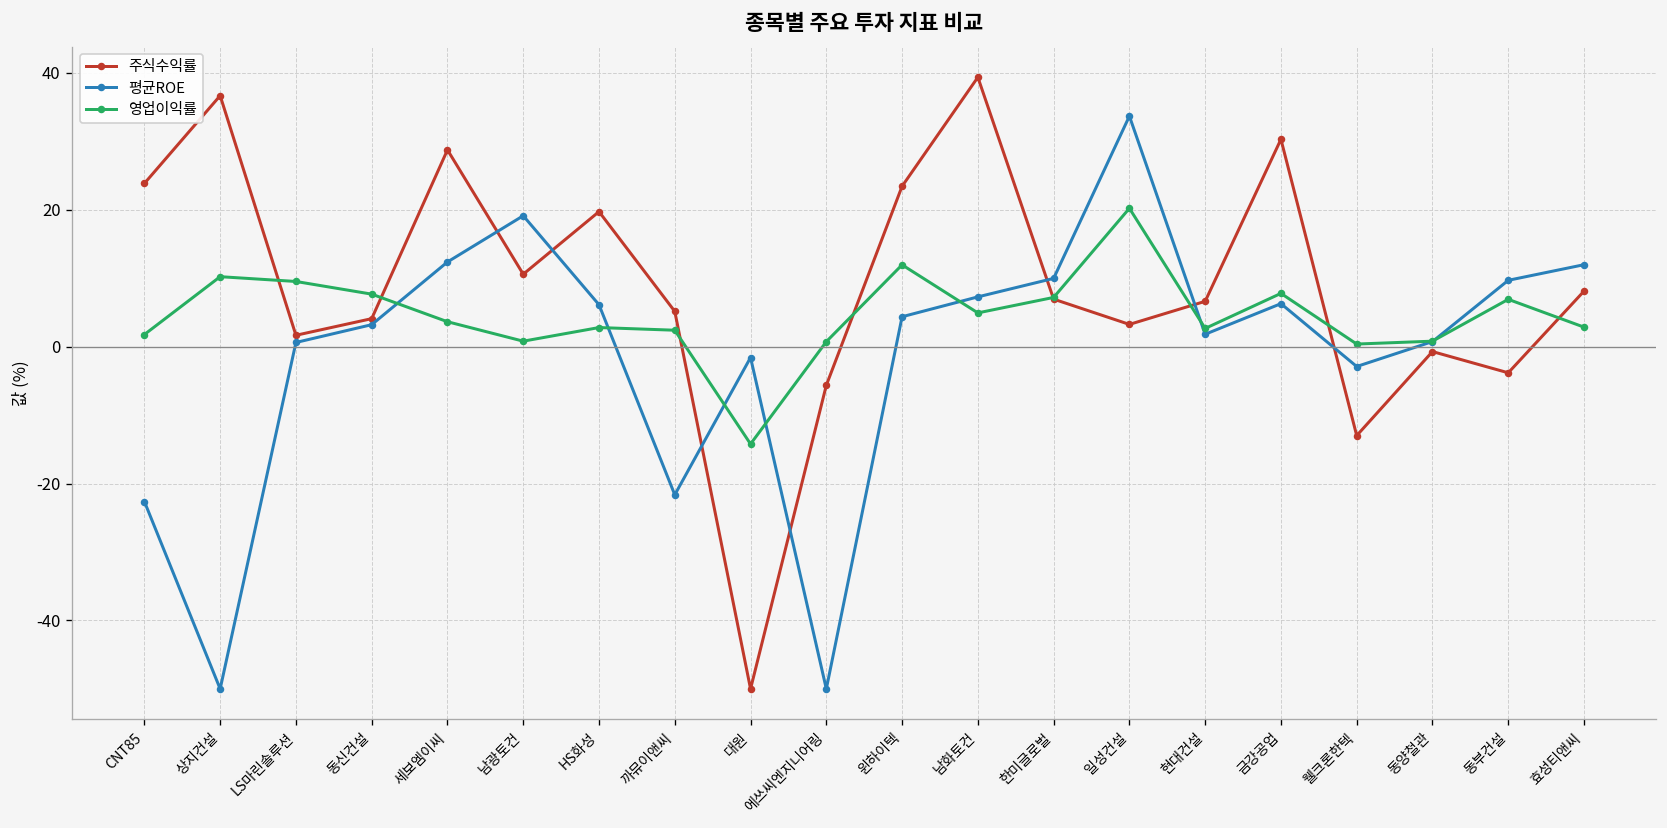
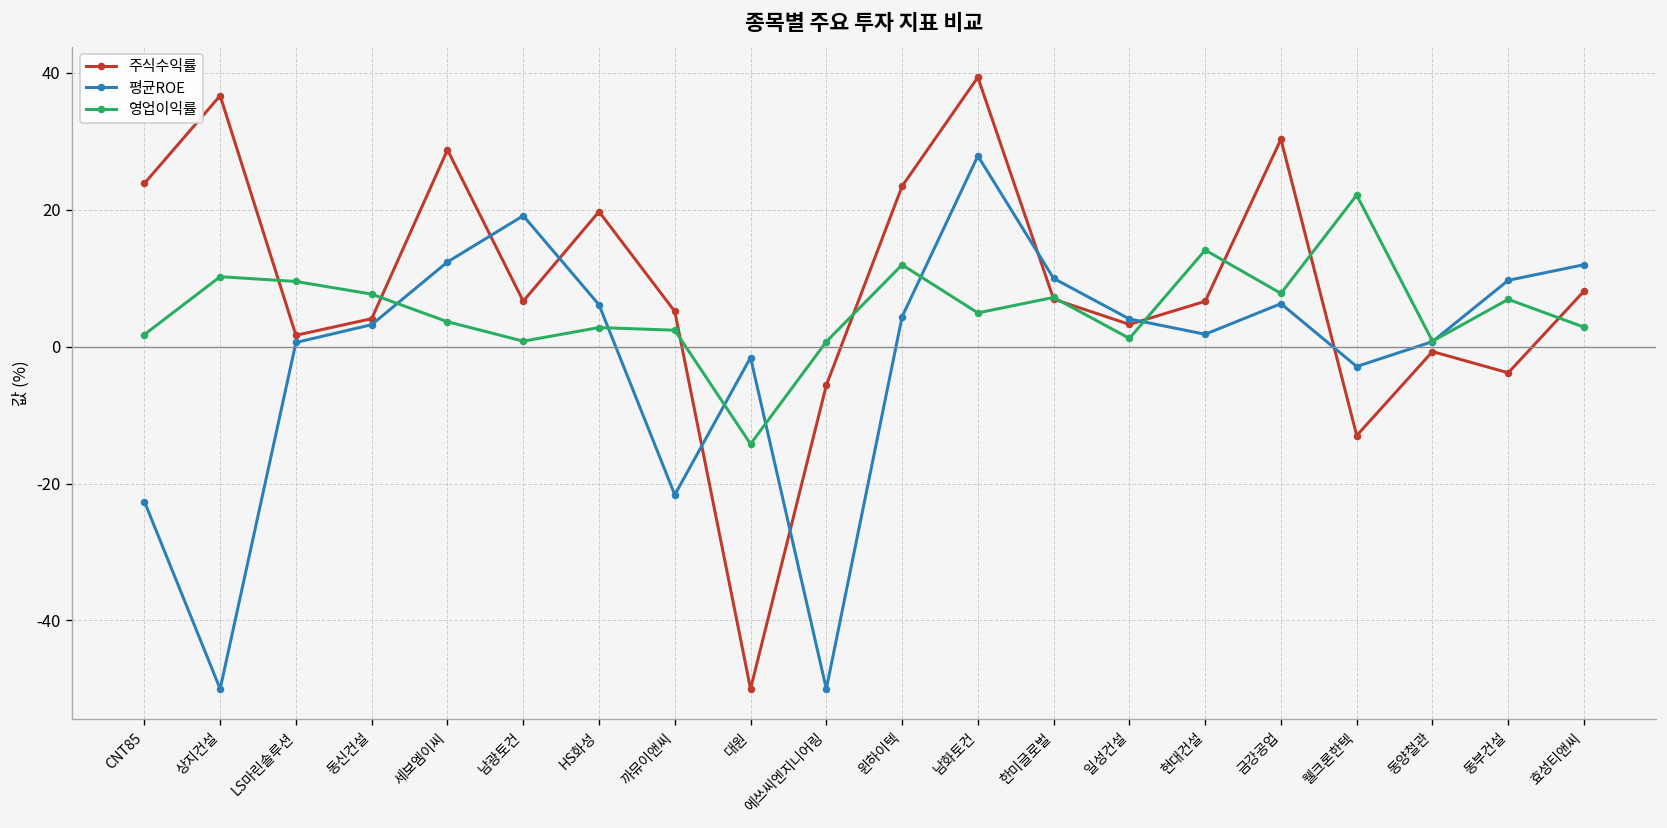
  {
    "주식수익률": {
      "CNT85": 24,
      "상지건설": 37,
      "LS마린솔루션": 2,
      "동신건설": 4,
      "세보엠이씨": 29,
-     "남광토건": 11,
+     "남광토건": 7,
      "HS화성": 20,
      "까뮤이앤씨": 5,
      "대원": -50,
      "에쓰씨엔지니어링": -6,
      "윈하이텍": 23,
      "남화토건": 39,
      "일성건설": 3,
      "현대건설": 7,
      "금강공업": 30,
      "웰크론한텍": -13,
      "동양철관": -1,
      "동부건설": -4,
      "효성티앤씨": 8
    },
    "평균ROE": {
      "CNT85": -23,
      "상지건설": -50,
      "LS마린솔루션": 1,
      "동신건설": 3,
      "세보엠이씨": 12,
      "남광토건": 19,
      "HS화성": 6,
      "까뮤이앤씨": -22,
      "대원": -2,
      "에쓰씨엔지니어링": -50,
      "윈하이텍": 4,
-     "남화토건": 7,
+     "남화토건": 28,
      "한미글로벌": 10,
-     "일성건설": 34,
+     "일성건설": 4,
      "현대건설": 2,
      "금강공업": 6,
      "웰크론한텍": -3,
      "동부건설": 10,
      "효성티앤씨": 12
    },
    "영업이익률": {
      "CNT85": 2,
      "상지건설": 10,
      "LS마린솔루션": 10,
      "동신건설": 8,
      "세보엠이씨": 4,
      "남광토건": 1,
      "HS화성": 3,
      "까뮤이앤씨": 2,
      "대원": -14,
      "에쓰씨엔지니어링": 1,
      "윈하이텍": 12,
      "남화토건": 5,
-     "일성건설": 20,
-     "현대건설": 3,
+     "일성건설": 1,
+     "현대건설": 14,
      "금강공업": 8,
-     "웰크론한텍": 0,
+     "웰크론한텍": 22,
      "동부건설": 7,
      "효성티앤씨": 3
    }
  }
